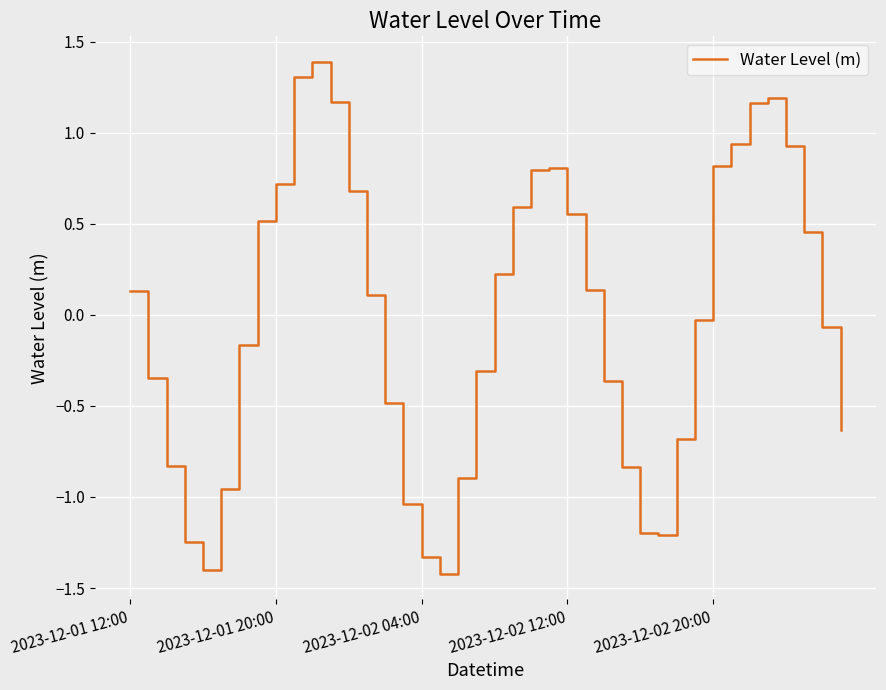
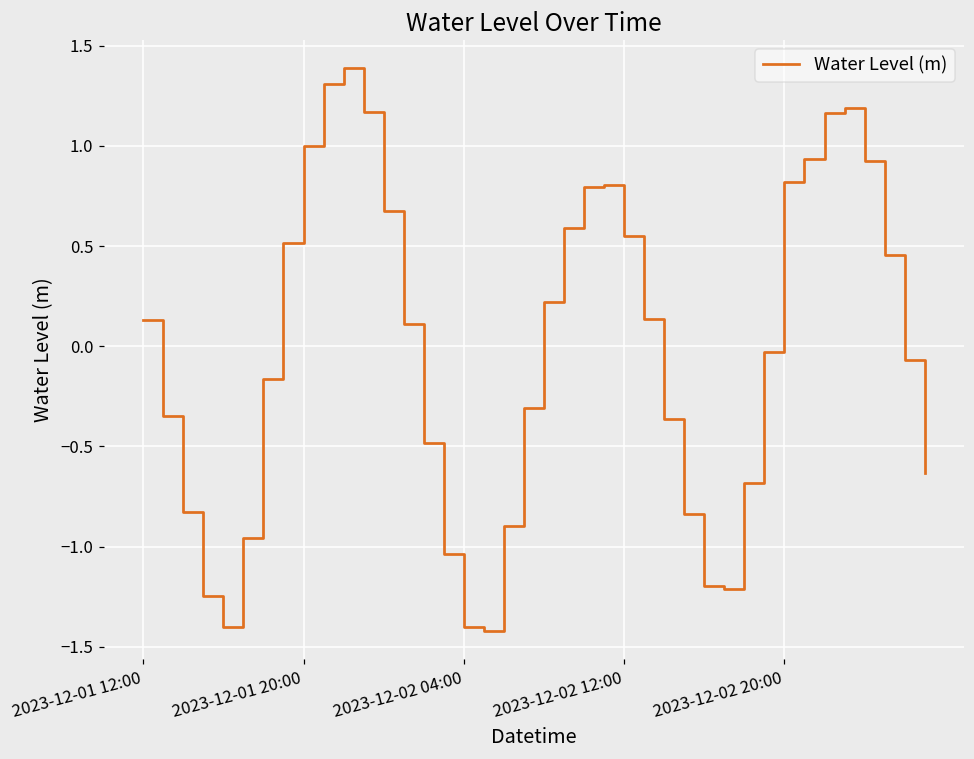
  {
    "2023-12-01 12:00": 0.13,
-   "2023-12-01 20:00": 0.72,
-   "2023-12-02 04:00": -1.33,
+   "2023-12-01 20:00": 1.00,
+   "2023-12-02 04:00": -1.40,
    "2023-12-02 12:00": 0.55,
    "2023-12-02 20:00": 0.82
  }
